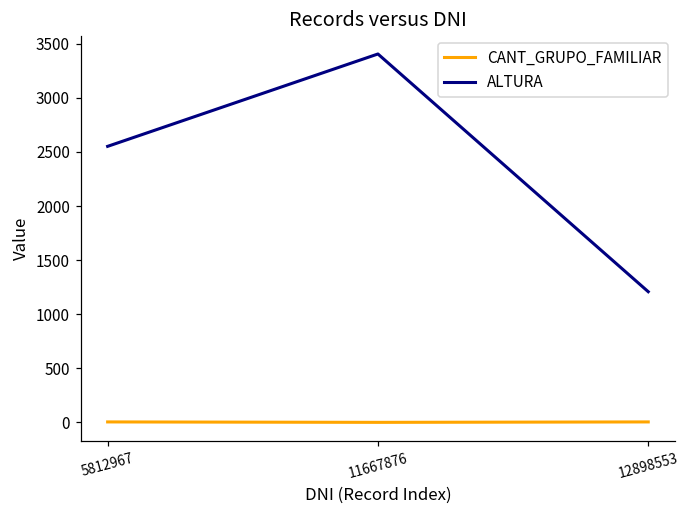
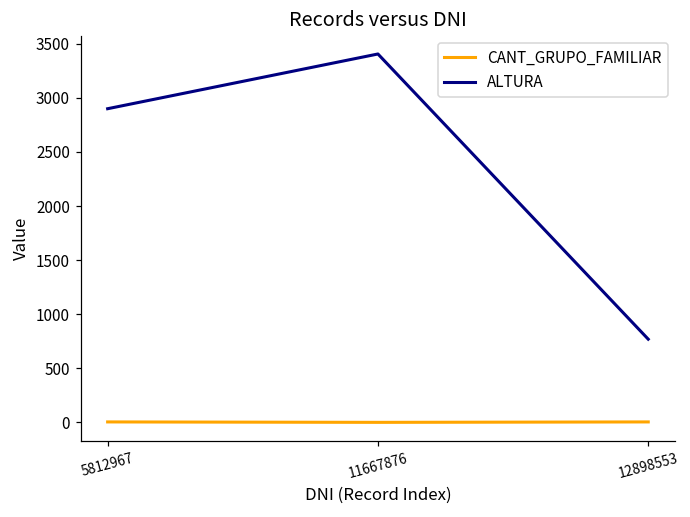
  {
    "CANT_GRUPO_FAMILIAR": {
      "5812967": 0,
      "11667876": 0,
      "12898553": 0
    },
    "ALTURA": {
-     "5812967": 2600,
+     "5812967": 2900,
      "11667876": 3400,
-     "12898553": 1200
+     "12898553": 800
    }
  }
